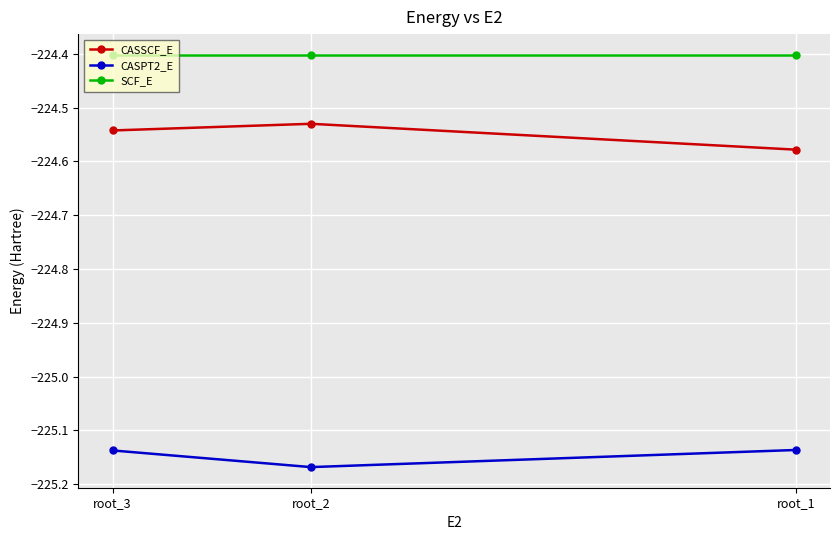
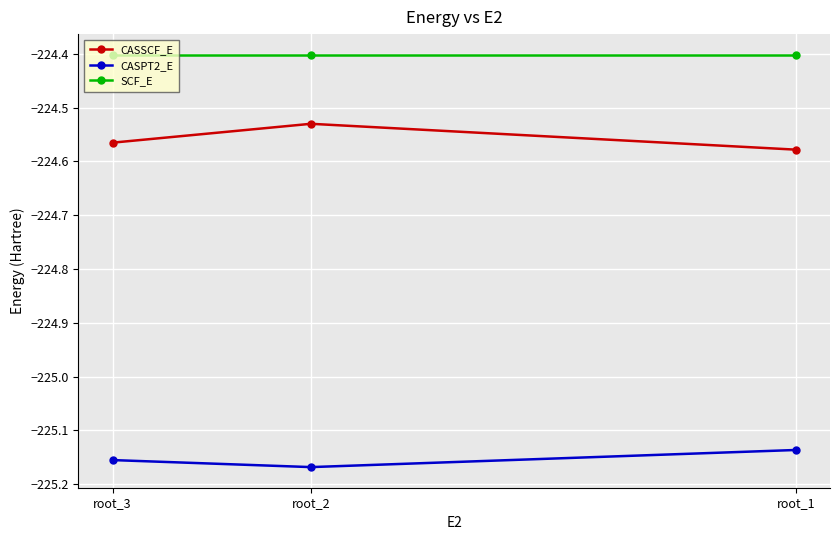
  {
    "CASSCF_E": {
-     "root_3": -224.54,
+     "root_3": -224.57,
      "root_2": -224.53,
      "root_1": -224.58
    },
    "CASPT2_E": {
-     "root_3": -225.14,
+     "root_3": -225.16,
      "root_2": -225.17,
      "root_1": -225.14
    },
    "SCF_E": {
      "root_2": -224.40,
      "root_1": -224.40
    }
  }
